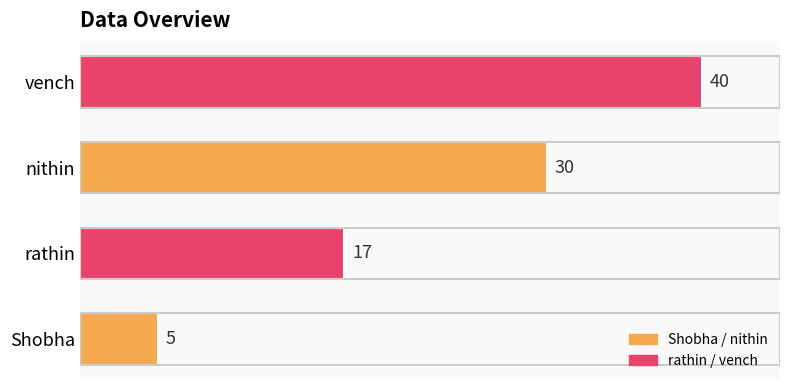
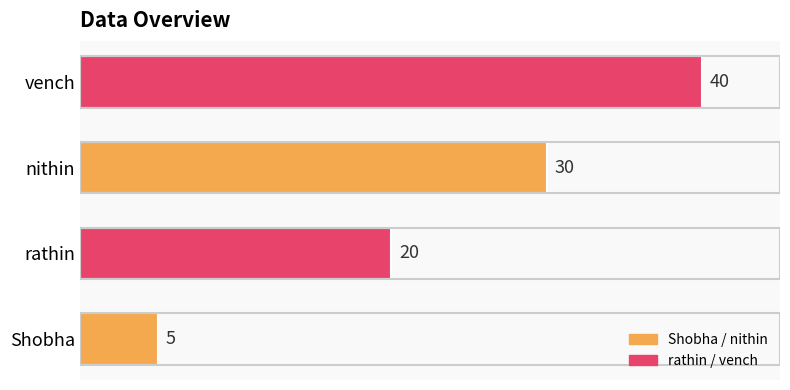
  {
    "vench": 40,
    "nithin": 30,
-   "rathin": 17,
+   "rathin": 20,
    "Shobha": 5
  }
